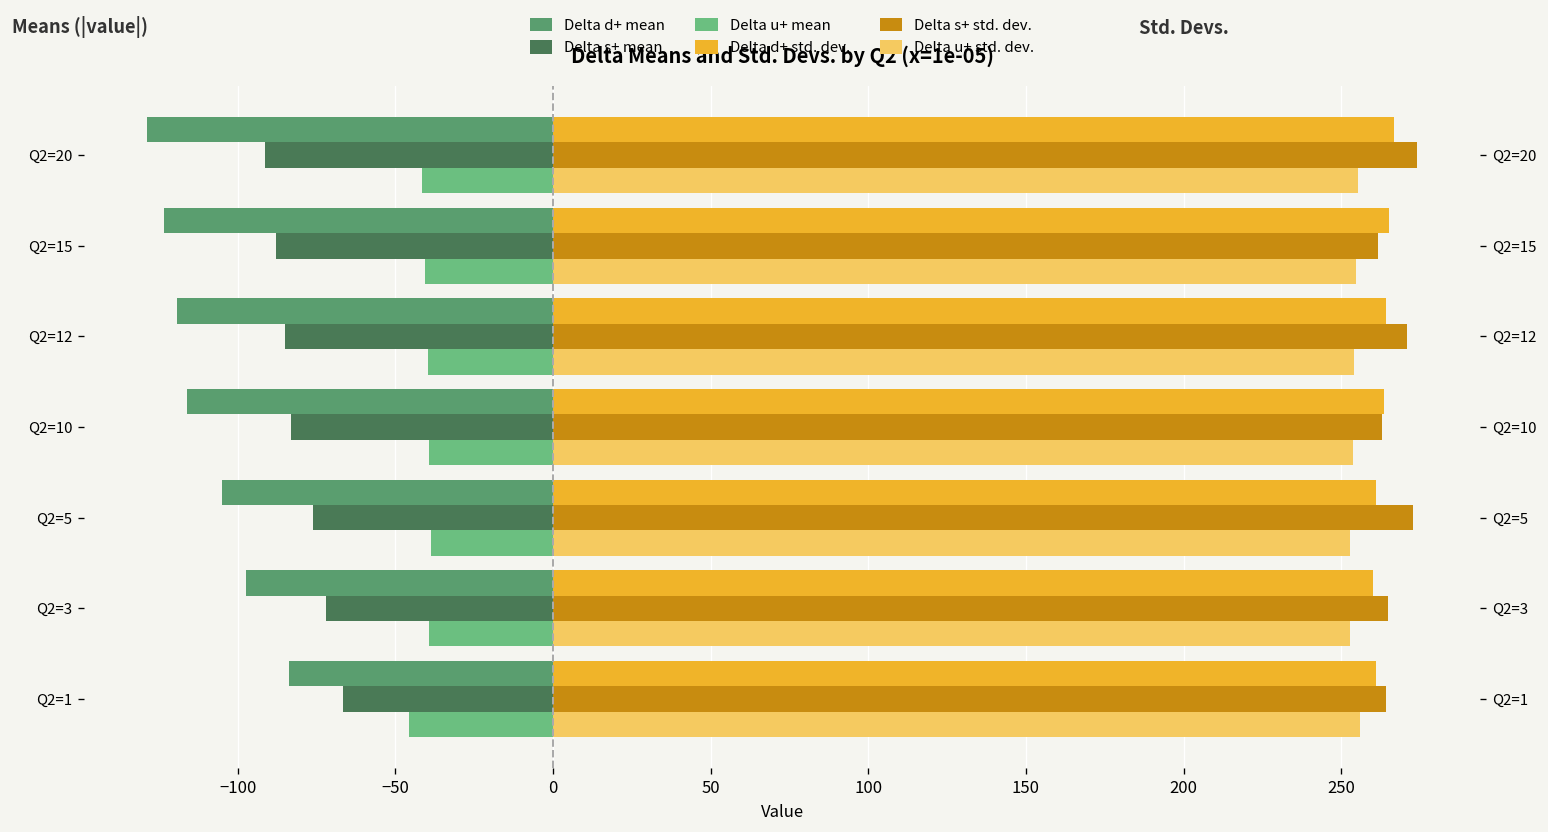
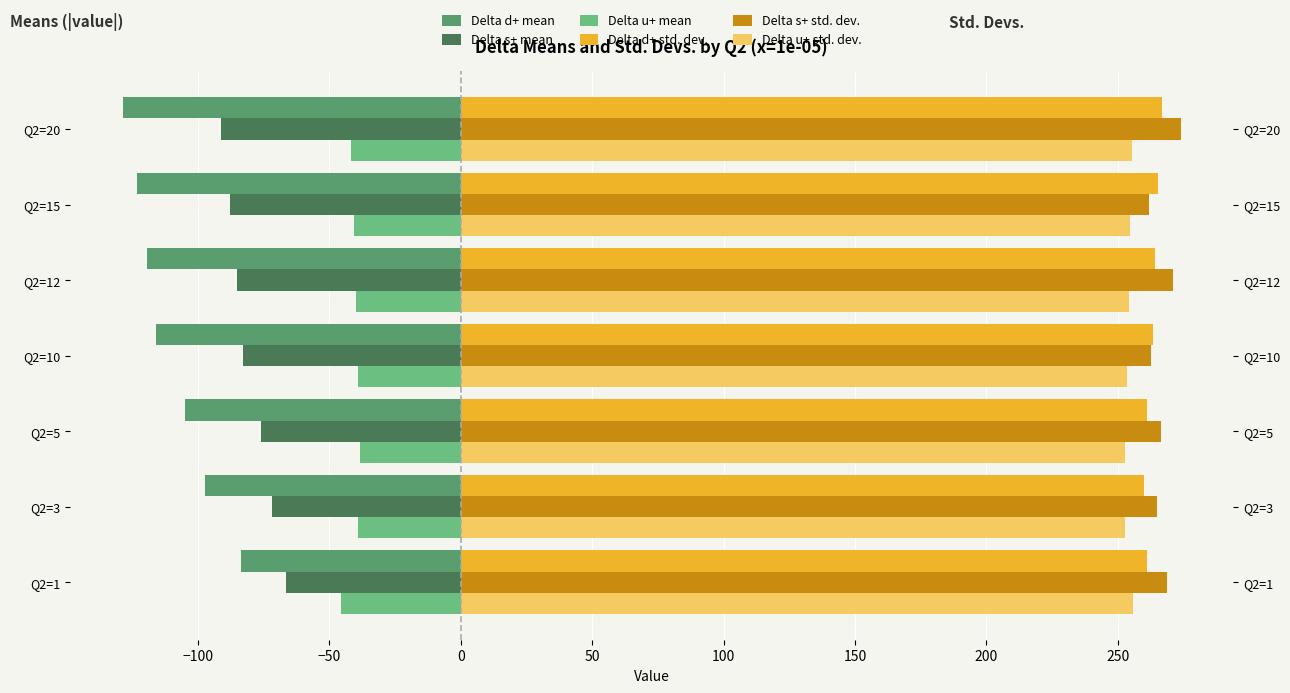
  {
    "Delta s+ std. dev.": {
      "Q2=20": 274,
      "Q2=15": 262,
      "Q2=12": 271,
      "Q2=10": 263,
-     "Q2=5": 273,
+     "Q2=5": 267,
      "Q2=3": 265,
-     "Q2=1": 264
+     "Q2=1": 269
    }
  }
